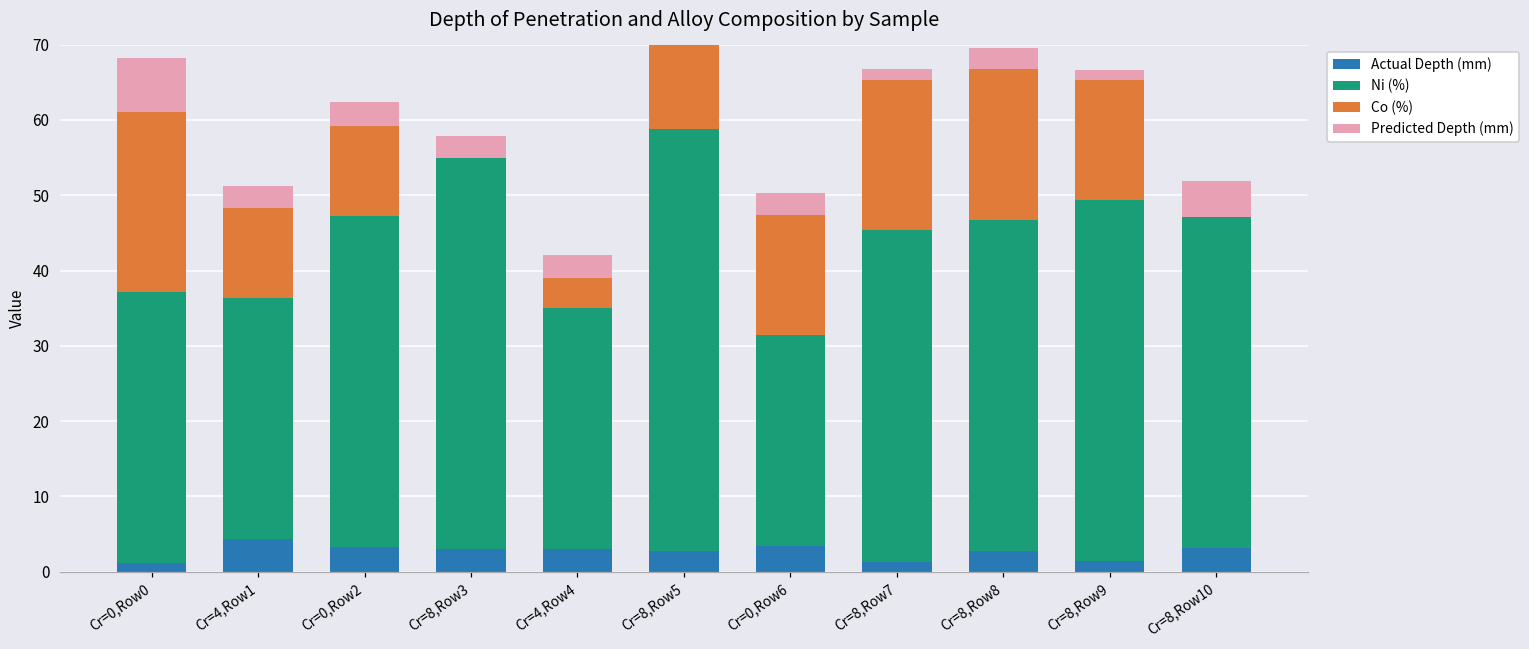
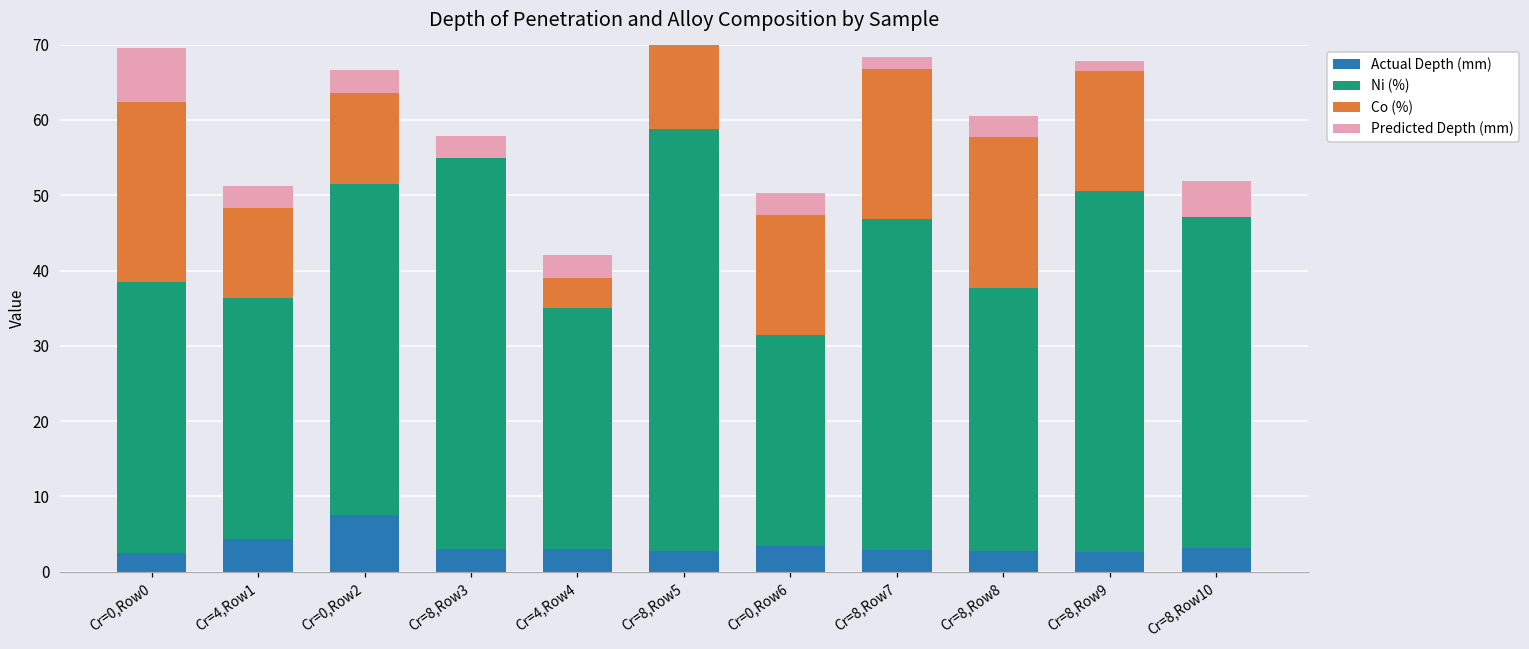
  {
    "Actual Depth (mm)": {
-     "Cr=0,Row0": 1,
+     "Cr=0,Row0": 2,
      "Cr=4,Row1": 4,
-     "Cr=0,Row2": 3,
+     "Cr=0,Row2": 8,
      "Cr=8,Row3": 3,
      "Cr=4,Row4": 3,
      "Cr=8,Row5": 3,
      "Cr=0,Row6": 3,
-     "Cr=8,Row7": 1,
+     "Cr=8,Row7": 3,
      "Cr=8,Row8": 3,
-     "Cr=8,Row9": 1,
+     "Cr=8,Row9": 3,
      "Cr=8,Row10": 3
    },
    "Ni (%)": {
      "Cr=0,Row0": 36,
      "Cr=4,Row1": 32,
      "Cr=0,Row2": 44,
      "Cr=8,Row3": 52,
      "Cr=4,Row4": 32,
      "Cr=8,Row5": 56,
      "Cr=0,Row6": 28,
      "Cr=8,Row7": 44,
-     "Cr=8,Row8": 44,
+     "Cr=8,Row8": 35,
      "Cr=8,Row9": 48,
      "Cr=8,Row10": 44
    },
    "Co (%)": {
      "Cr=0,Row0": 24,
      "Cr=4,Row1": 12,
      "Cr=0,Row2": 12,
      "Cr=8,Row3": 0,
      "Cr=4,Row4": 4,
      "Cr=0,Row6": 16,
      "Cr=8,Row7": 20,
      "Cr=8,Row8": 20,
      "Cr=8,Row9": 16,
      "Cr=8,Row10": 0
    },
    "Predicted Depth (mm)": {
      "Cr=0,Row0": 7,
      "Cr=4,Row1": 3,
      "Cr=0,Row2": 3,
      "Cr=8,Row3": 3,
      "Cr=4,Row4": 3,
      "Cr=0,Row6": 3,
      "Cr=8,Row7": 2,
      "Cr=8,Row8": 3,
      "Cr=8,Row9": 1,
      "Cr=8,Row10": 5
    }
  }
